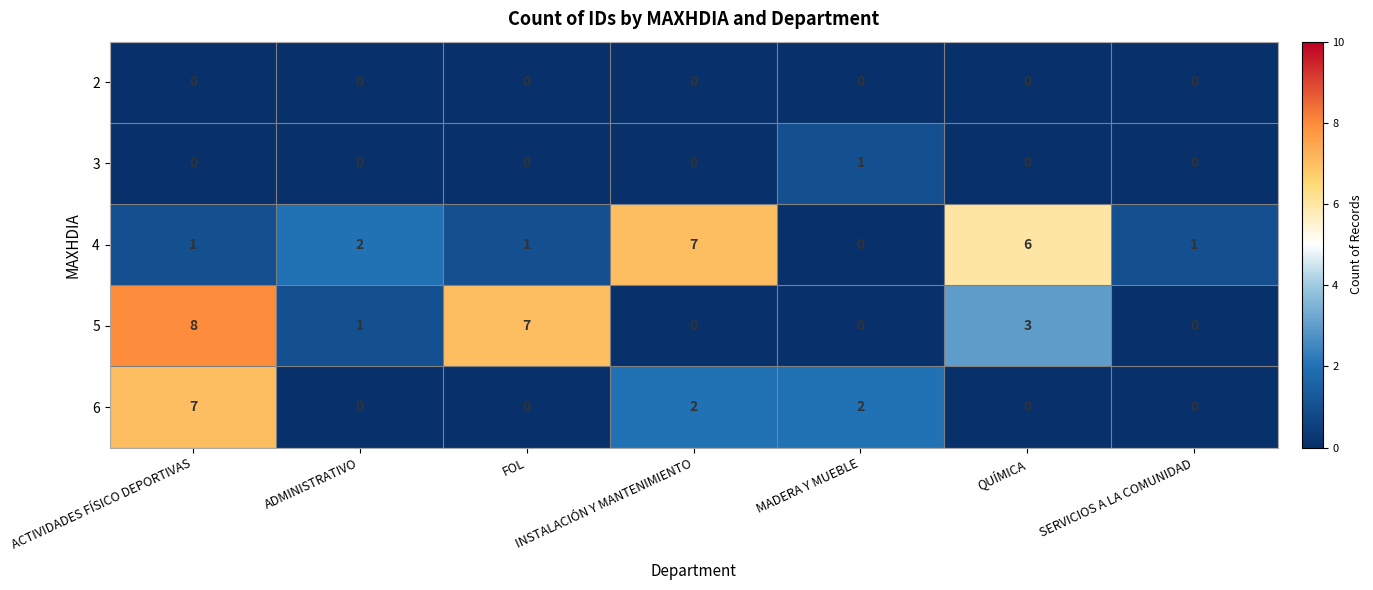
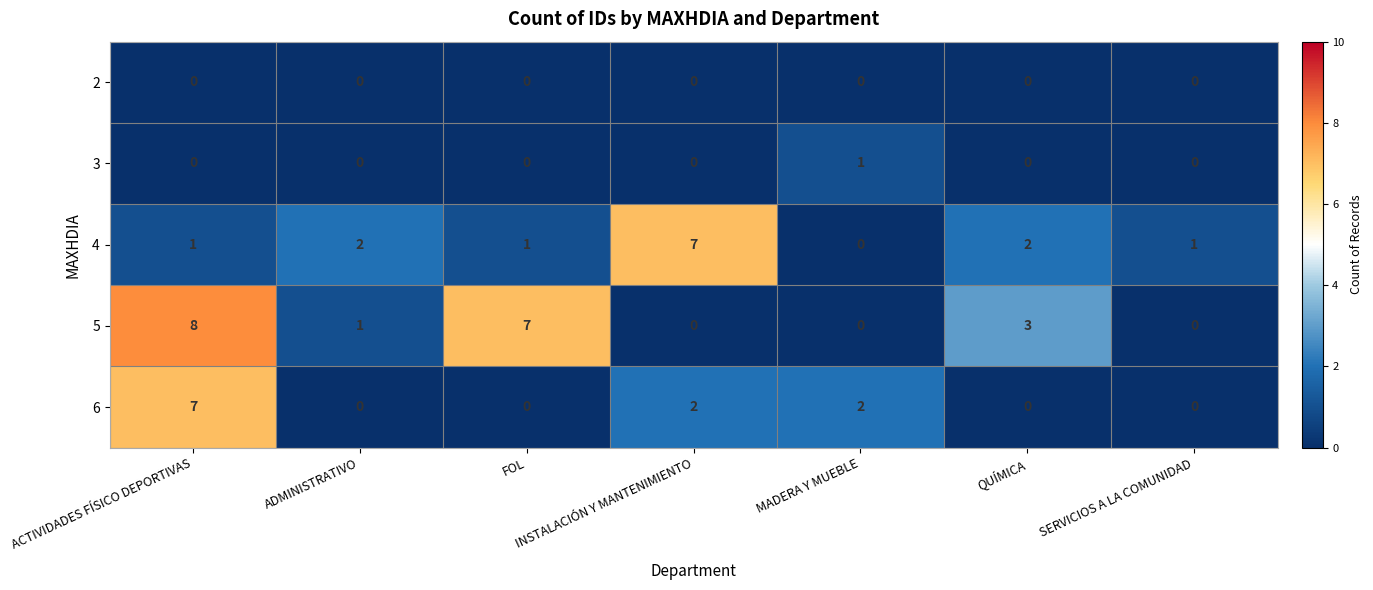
  {
    "2": {
      "ACTIVIDADES FÍSICO DEPORTIVAS": 0,
      "ADMINISTRATIVO": 0,
      "FOL": 0,
      "INSTALACIÓN Y MANTENIMIENTO": 0,
      "MADERA Y MUEBLE": 0,
      "QUÍMICA": 0,
      "SERVICIOS A LA COMUNIDAD": 0
    },
    "3": {
      "ACTIVIDADES FÍSICO DEPORTIVAS": 0,
      "ADMINISTRATIVO": 0,
      "FOL": 0,
      "INSTALACIÓN Y MANTENIMIENTO": 0,
      "MADERA Y MUEBLE": 1,
      "QUÍMICA": 0,
      "SERVICIOS A LA COMUNIDAD": 0
    },
    "4": {
      "ACTIVIDADES FÍSICO DEPORTIVAS": 1,
      "ADMINISTRATIVO": 2,
      "FOL": 1,
      "INSTALACIÓN Y MANTENIMIENTO": 7,
      "MADERA Y MUEBLE": 0,
-     "QUÍMICA": 6,
+     "QUÍMICA": 2,
      "SERVICIOS A LA COMUNIDAD": 1
    },
    "5": {
      "ACTIVIDADES FÍSICO DEPORTIVAS": 8,
      "ADMINISTRATIVO": 1,
      "FOL": 7,
      "INSTALACIÓN Y MANTENIMIENTO": 0,
      "MADERA Y MUEBLE": 0,
      "QUÍMICA": 3,
      "SERVICIOS A LA COMUNIDAD": 0
    },
    "6": {
      "ACTIVIDADES FÍSICO DEPORTIVAS": 7,
      "ADMINISTRATIVO": 0,
      "FOL": 0,
      "INSTALACIÓN Y MANTENIMIENTO": 2,
      "MADERA Y MUEBLE": 2,
      "QUÍMICA": 0,
      "SERVICIOS A LA COMUNIDAD": 0
    }
  }
